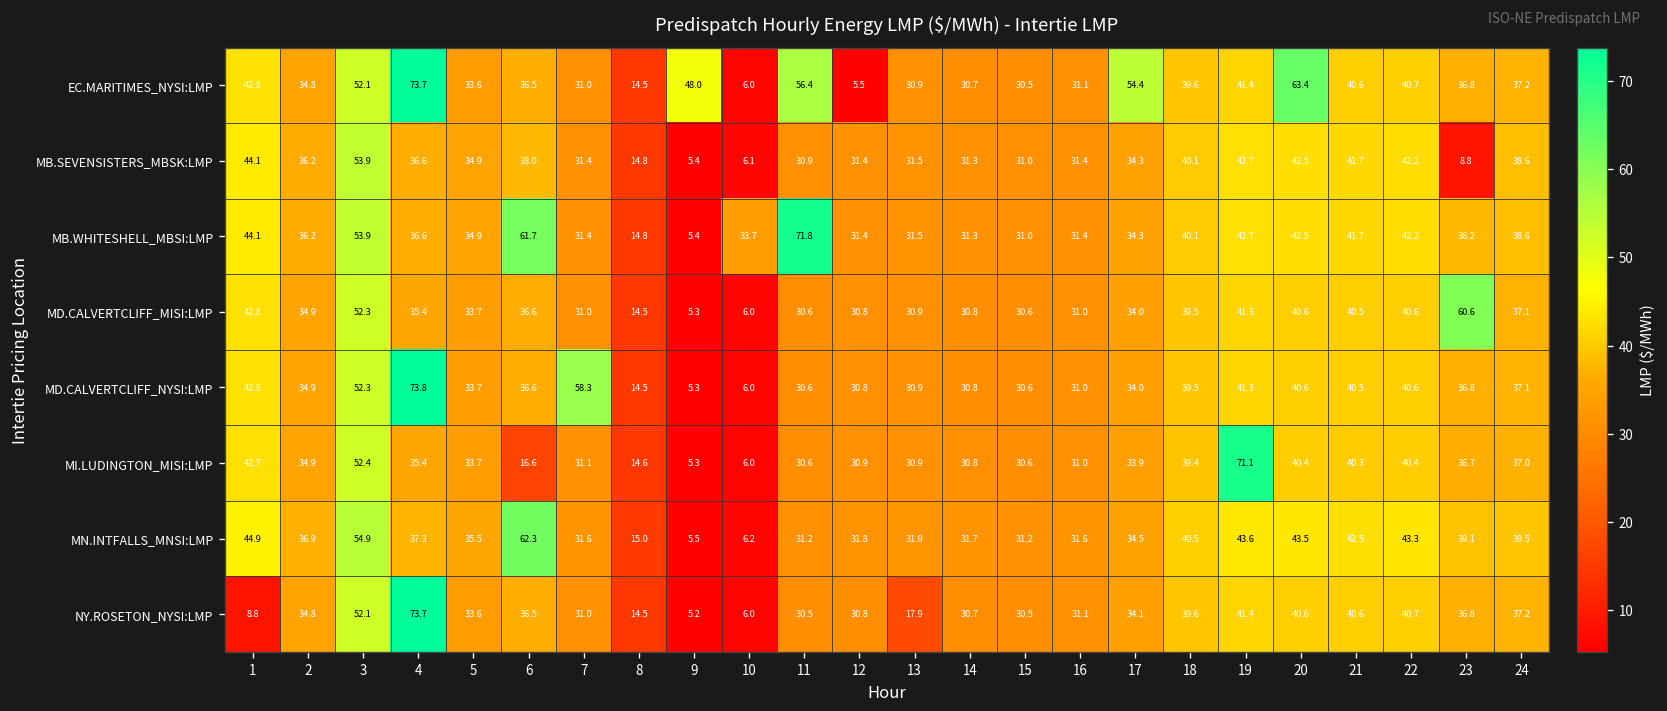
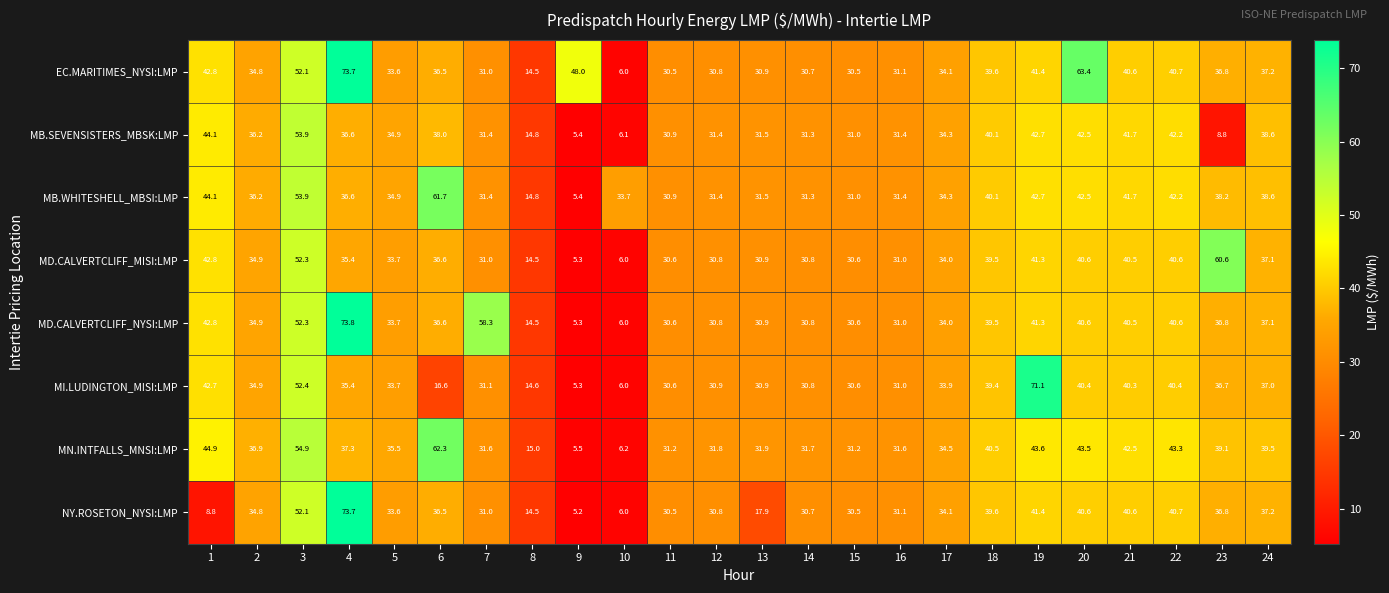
  {
    "EC.MARITIMES_NYSI:LMP": {
      "1": 42.8,
      "2": 34.8,
      "3": 52.1,
      "4": 73.7,
      "5": 33.6,
      "6": 36.5,
      "7": 31.0,
      "8": 14.5,
      "9": 48.0,
      "10": 6.0,
-     "11": 56.4,
-     "12": 5.5,
+     "11": 30.5,
+     "12": 30.8,
      "13": 30.9,
      "14": 30.7,
      "15": 30.5,
      "16": 31.1,
-     "17": 54.4,
+     "17": 34.1,
      "18": 39.6,
      "19": 41.4,
      "20": 63.4,
      "21": 40.6,
      "22": 40.7,
      "23": 36.8,
      "24": 37.2
    },
    "MB.SEVENSISTERS_MBSK:LMP": {
      "1": 44.1,
      "2": 36.2,
      "3": 53.9,
      "4": 36.6,
      "5": 34.9,
      "6": 38.0,
      "7": 31.4,
      "8": 14.8,
      "9": 5.4,
      "10": 6.1,
      "11": 30.9,
      "12": 31.4,
      "13": 31.5,
      "14": 31.3,
      "15": 31.0,
      "16": 31.4,
      "17": 34.3,
      "18": 40.1,
      "19": 42.7,
      "20": 42.5,
      "21": 41.7,
      "22": 42.2,
      "23": 8.8,
      "24": 38.6
    },
    "MB.WHITESHELL_MBSI:LMP": {
      "1": 44.1,
      "2": 36.2,
      "3": 53.9,
      "4": 36.6,
      "5": 34.9,
      "6": 61.7,
      "7": 31.4,
      "8": 14.8,
      "9": 5.4,
      "10": 33.7,
-     "11": 71.8,
+     "11": 30.9,
      "12": 31.4,
      "13": 31.5,
      "14": 31.3,
      "15": 31.0,
      "16": 31.4,
      "17": 34.3,
      "18": 40.1,
      "19": 42.7,
      "20": 42.5,
      "21": 41.7,
      "22": 42.2,
      "23": 38.2,
      "24": 38.6
    },
    "MD.CALVERTCLIFF_MISI:LMP": {
      "1": 42.8,
      "2": 34.9,
      "3": 52.3,
      "4": 35.4,
      "5": 33.7,
      "6": 36.6,
      "7": 31.0,
      "8": 14.5,
      "9": 5.3,
      "10": 6.0,
      "11": 30.6,
      "12": 30.8,
      "13": 30.9,
      "14": 30.8,
      "15": 30.6,
      "16": 31.0,
      "17": 34.0,
      "18": 39.5,
      "19": 41.3,
      "20": 40.6,
      "21": 40.5,
      "22": 40.6,
      "23": 60.6,
      "24": 37.1
    },
    "MD.CALVERTCLIFF_NYSI:LMP": {
      "1": 42.8,
      "2": 34.9,
      "3": 52.3,
      "4": 73.8,
      "5": 33.7,
      "6": 36.6,
      "7": 58.3,
      "8": 14.5,
      "9": 5.3,
      "10": 6.0,
      "11": 30.6,
      "12": 30.8,
      "13": 30.9,
      "14": 30.8,
      "15": 30.6,
      "16": 31.0,
      "17": 34.0,
      "18": 39.5,
      "19": 41.3,
      "20": 40.6,
      "21": 40.5,
      "22": 40.6,
      "23": 36.8,
      "24": 37.1
    },
    "MI.LUDINGTON_MISI:LMP": {
      "1": 42.7,
      "2": 34.9,
      "3": 52.4,
      "4": 35.4,
      "5": 33.7,
      "6": 16.6,
      "7": 31.1,
      "8": 14.6,
      "9": 5.3,
      "10": 6.0,
      "11": 30.6,
      "12": 30.9,
      "13": 30.9,
      "14": 30.8,
      "15": 30.6,
      "16": 31.0,
      "17": 33.9,
      "18": 39.4,
      "19": 71.1,
      "20": 40.4,
      "21": 40.3,
      "22": 40.4,
      "23": 36.7,
      "24": 37.0
    },
    "MN.INTFALLS_MNSI:LMP": {
      "1": 44.9,
      "2": 36.9,
      "3": 54.9,
      "4": 37.3,
      "5": 35.5,
      "6": 62.3,
      "7": 31.6,
      "8": 15.0,
      "9": 5.5,
      "10": 6.2,
      "11": 31.2,
      "12": 31.8,
      "13": 31.9,
      "14": 31.7,
      "15": 31.2,
      "16": 31.6,
      "17": 34.5,
      "18": 40.5,
      "19": 43.6,
      "20": 43.5,
      "21": 42.5,
      "22": 43.3,
      "23": 39.1,
      "24": 39.5
    },
    "NY.ROSETON_NYSI:LMP": {
      "1": 8.8,
      "2": 34.8,
      "3": 52.1,
      "4": 73.7,
      "5": 33.6,
      "6": 36.5,
      "7": 31.0,
      "8": 14.5,
      "9": 5.2,
      "10": 6.0,
      "11": 30.5,
      "12": 30.8,
      "13": 17.9,
      "14": 30.7,
      "15": 30.5,
      "16": 31.1,
      "17": 34.1,
      "18": 39.6,
      "19": 41.4,
      "20": 40.6,
      "21": 40.6,
      "22": 40.7,
      "23": 36.8,
      "24": 37.2
    }
  }
